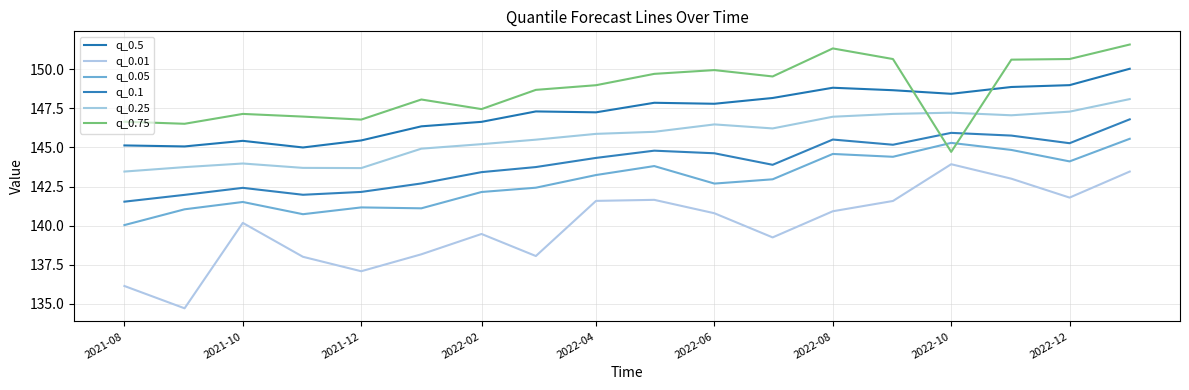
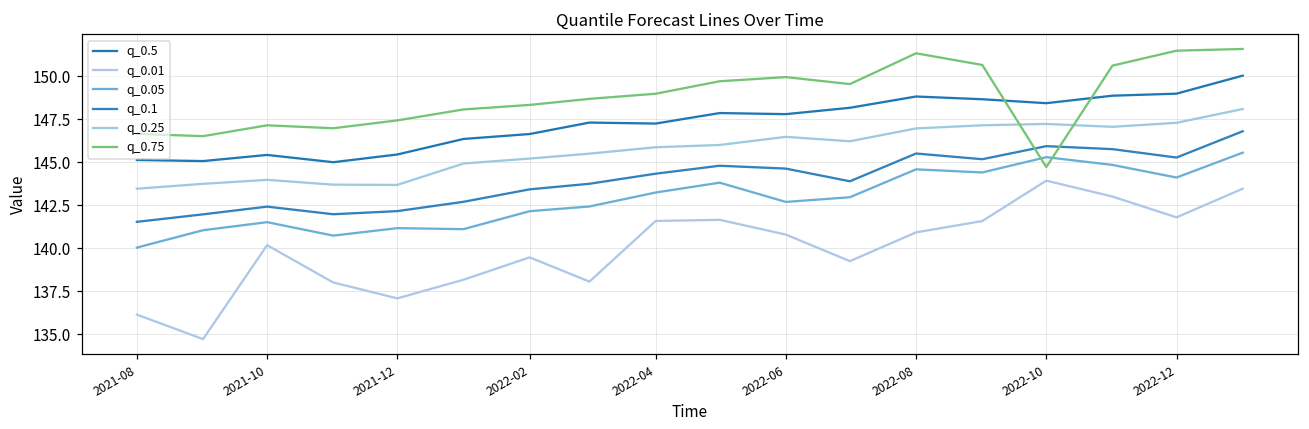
  {
    "q_0.75": {
      "2021-10": 147.1,
-     "2021-12": 146.8,
-     "2022-02": 147.4,
+     "2021-12": 147.4,
+     "2022-02": 148.3,
      "2022-04": 149.0,
      "2022-06": 149.9,
      "2022-08": 151.3,
      "2022-10": 144.7,
-     "2022-12": 150.6
+     "2022-12": 151.5
    }
  }
